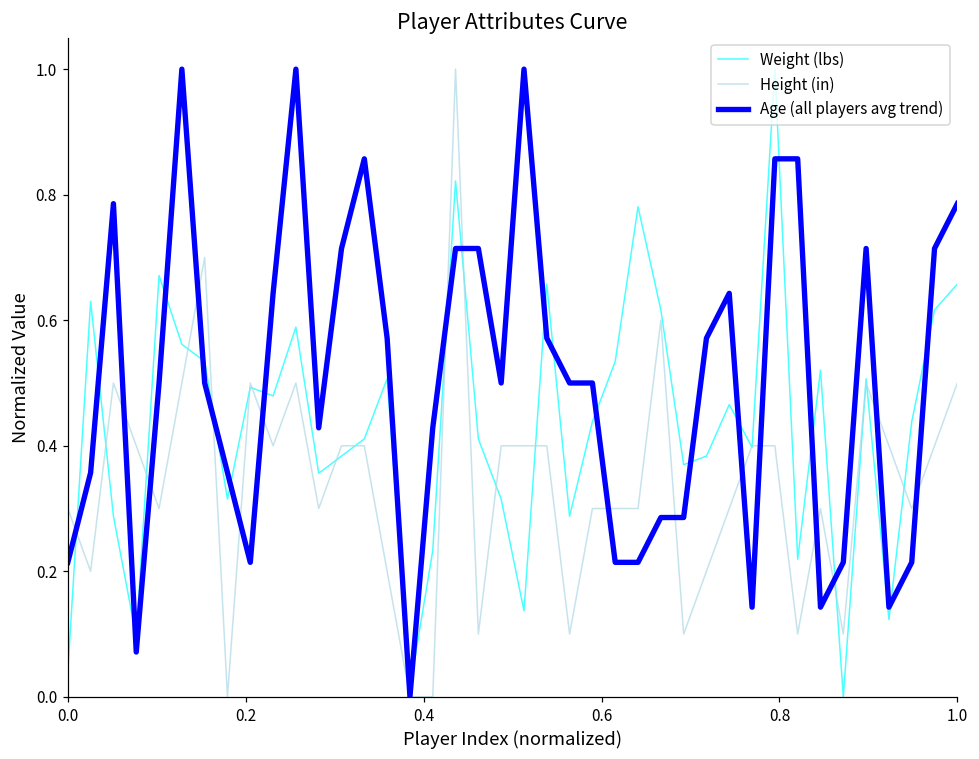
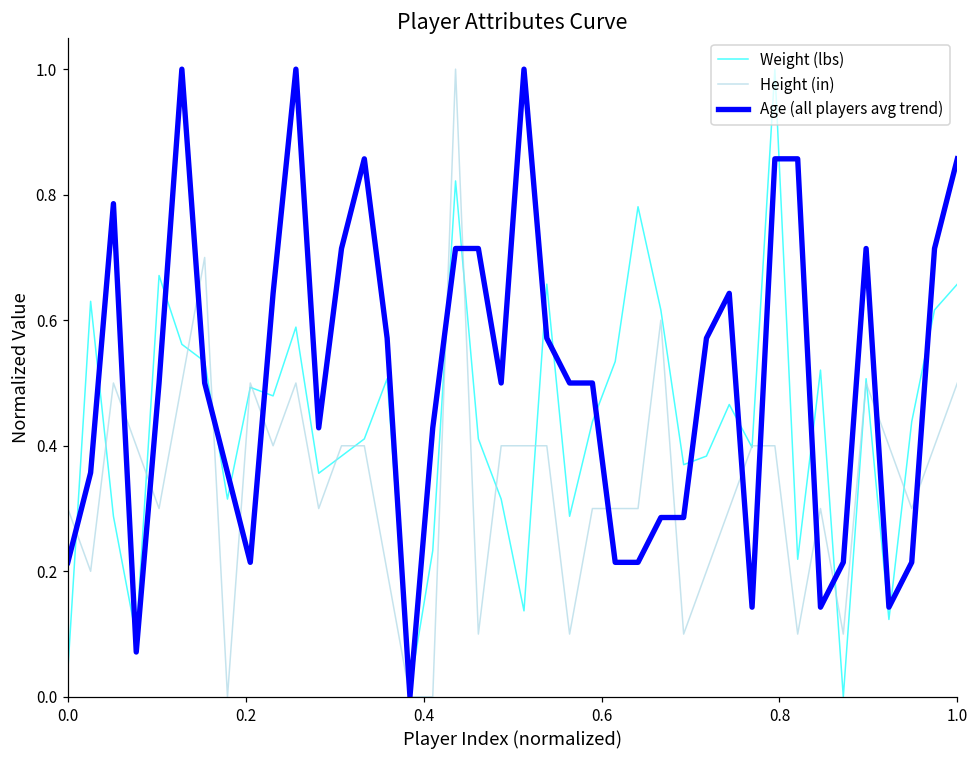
  {
    "Weight (lbs)": {
      "0.0": 0.04,
      "1.0": 0.66
    },
    "Height (in)": {
      "0.0": 0.30,
      "1.0": 0.50
    },
    "Age (all players avg trend)": {
      "0.0": 0.21,
-     "1.0": 0.79
+     "1.0": 0.86
    }
  }
